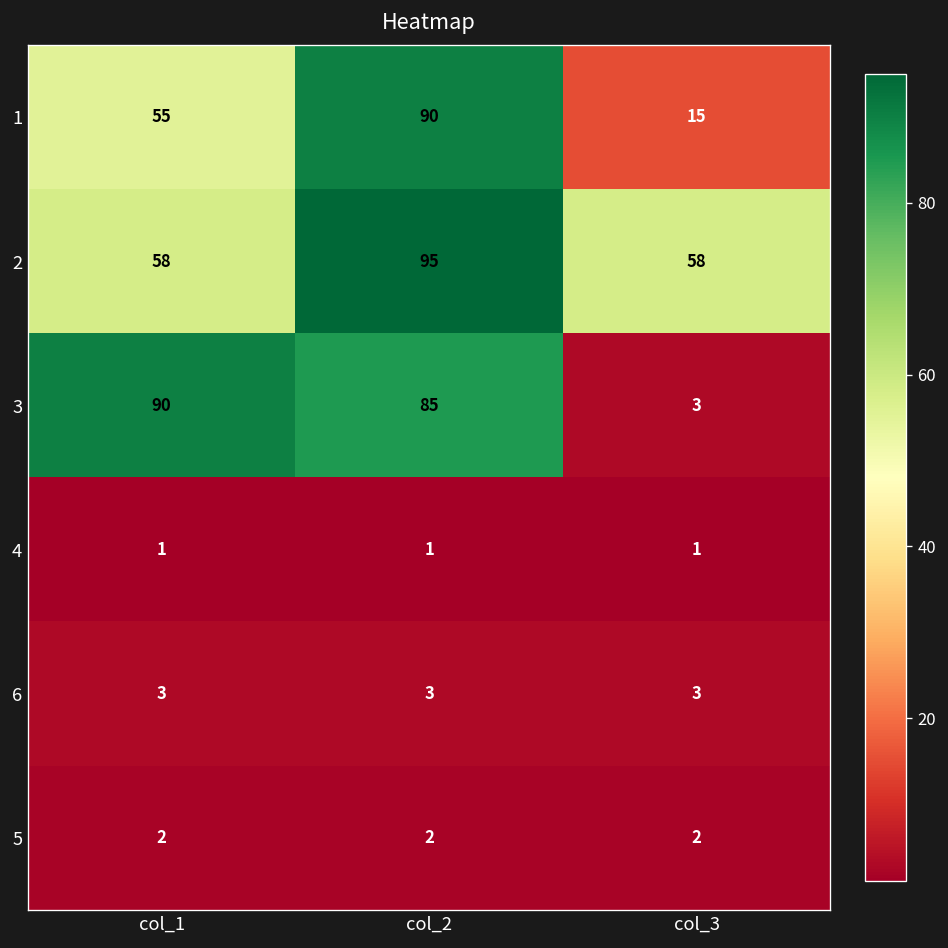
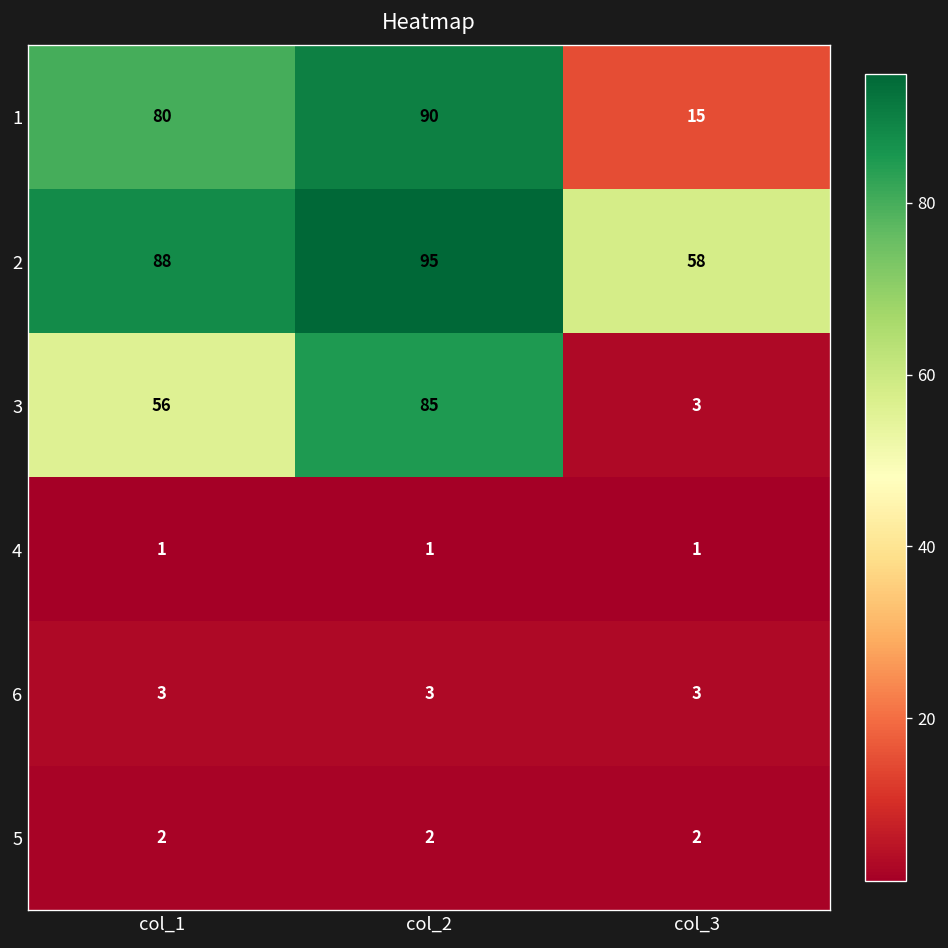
  {
    "1": {
-     "col_1": 55,
+     "col_1": 80,
      "col_2": 90,
      "col_3": 15
    },
    "2": {
-     "col_1": 58,
+     "col_1": 88,
      "col_2": 95,
      "col_3": 58
    },
    "3": {
-     "col_1": 90,
+     "col_1": 56,
      "col_2": 85,
      "col_3": 3
    },
    "4": {
      "col_1": 1,
      "col_2": 1,
      "col_3": 1
    },
    "6": {
      "col_1": 3,
      "col_2": 3,
      "col_3": 3
    },
    "5": {
      "col_1": 2,
      "col_2": 2,
      "col_3": 2
    }
  }
